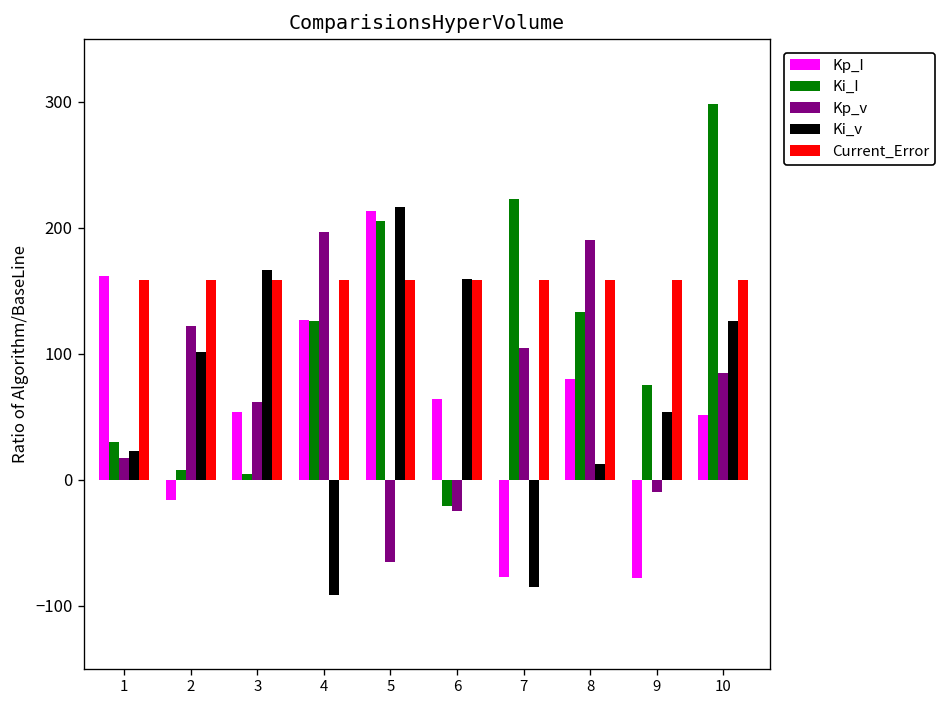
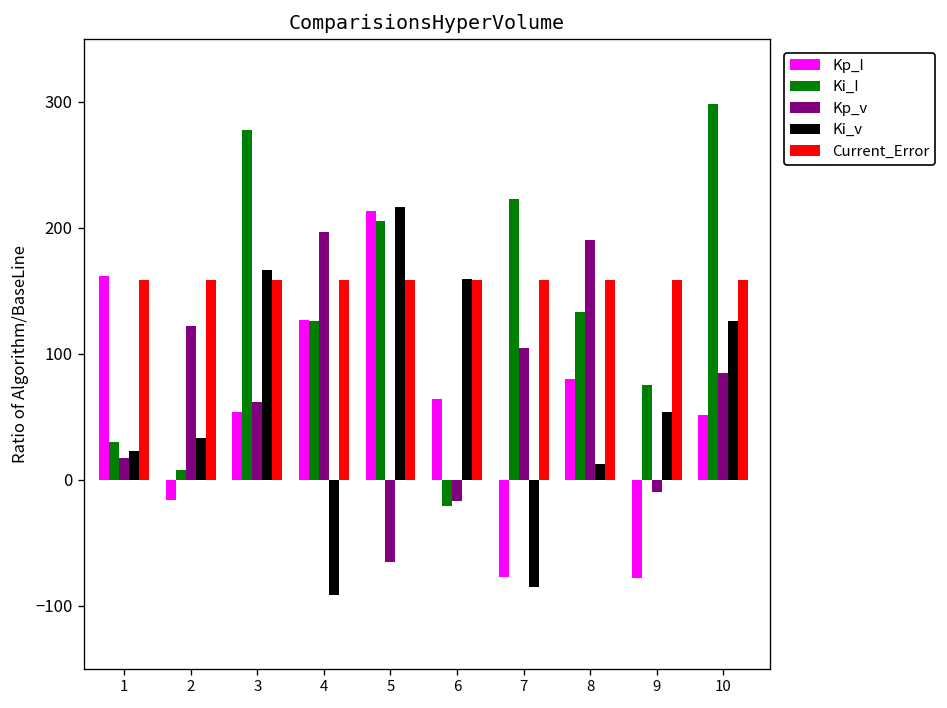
  {
    "Kp_I": {
      "1": 162,
      "2": -16,
      "3": 54,
      "4": 127,
      "5": 213,
      "6": 64,
      "7": -77,
      "8": 80,
      "9": -78,
      "10": 51
    },
    "Ki_I": {
      "1": 30,
      "2": 8,
-     "3": 5,
+     "3": 278,
      "4": 126,
      "5": 206,
      "6": -21,
      "7": 223,
      "8": 133,
      "9": 75,
      "10": 298
    },
    "Kp_v": {
      "1": 17,
      "2": 122,
      "3": 61,
      "4": 196,
      "5": -65,
-     "6": -25,
+     "6": -17,
      "7": 104,
      "8": 190,
      "9": -9,
      "10": 85
    },
    "Ki_v": {
      "1": 23,
-     "2": 101,
+     "2": 33,
      "3": 167,
      "4": -91,
      "5": 217,
      "6": 159,
      "7": -85,
      "8": 12,
      "9": 54,
      "10": 126
    },
    "Current_Error": {
      "1": 159,
      "2": 159,
      "3": 159,
      "4": 159,
      "5": 159,
      "6": 159,
      "7": 159,
      "8": 159,
      "9": 159,
      "10": 159
    }
  }
